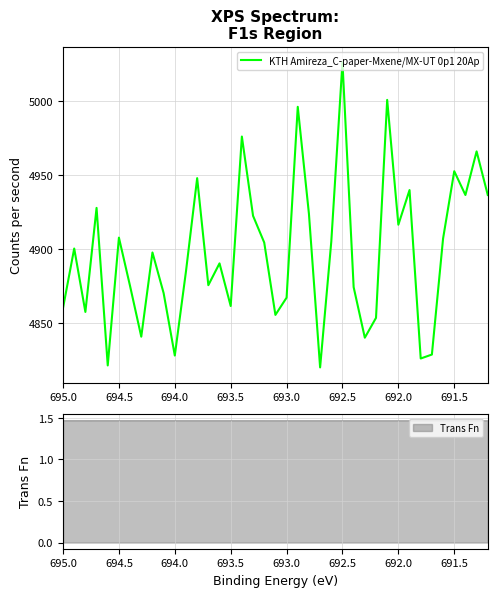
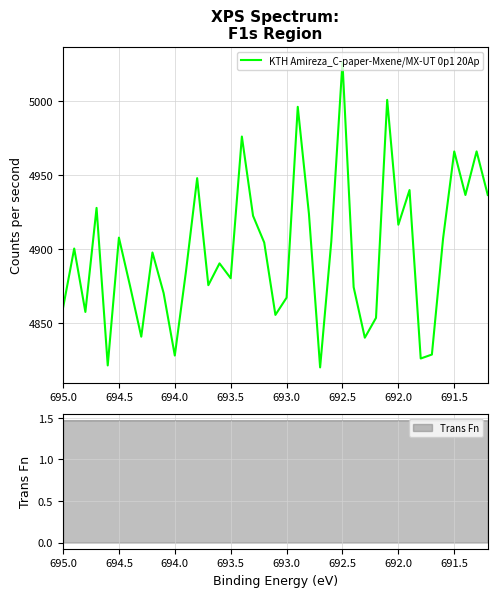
  {
    "XPS Spectrum: F1s Region": {
      "695.0": 4860,
      "694.5": 4908,
      "694.0": 4828,
-     "693.5": 4862,
+     "693.5": 4880,
      "693.0": 4867,
      "692.0": 4916,
-     "691.5": 4953
+     "691.5": 4966
    }
  }
